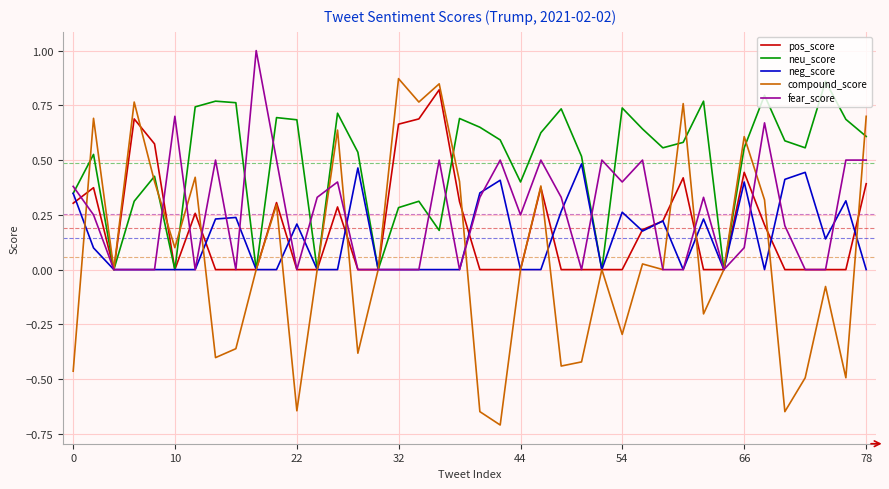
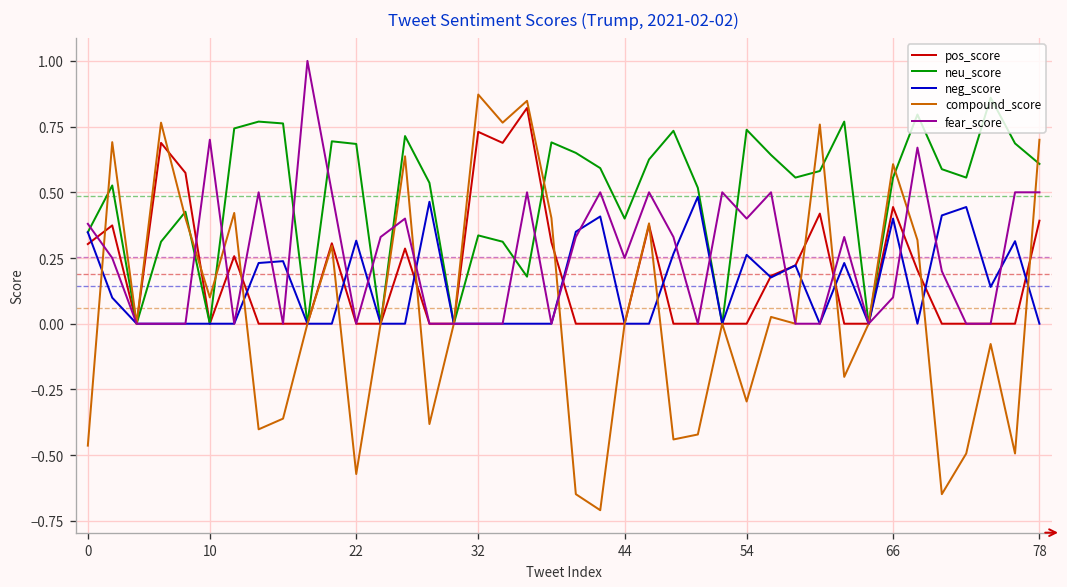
  {
    "pos_score": {
      "0": 0.30,
-     "32": 0.66,
+     "32": 0.73,
      "54": 0.00,
      "66": 0.44,
      "78": 0.39
    },
    "neu_score": {
      "22": 0.68,
-     "32": 0.28,
+     "32": 0.34,
      "44": 0.40,
      "54": 0.74,
      "66": 0.56,
      "78": 0.61
    },
    "neg_score": {
-     "22": 0.21,
+     "22": 0.32,
      "54": 0.26,
      "66": 0.40,
      "78": 0.00
    },
    "compound_score": {
      "0": -0.46,
      "10": 0.10,
-     "22": -0.64,
+     "22": -0.57,
      "32": 0.87,
      "54": -0.30,
      "66": 0.61,
      "78": 0.70
    },
    "fear_score": {
      "0": 0.38,
      "10": 0.70,
      "44": 0.25,
      "54": 0.40,
      "66": 0.10,
      "78": 0.50
    }
  }
